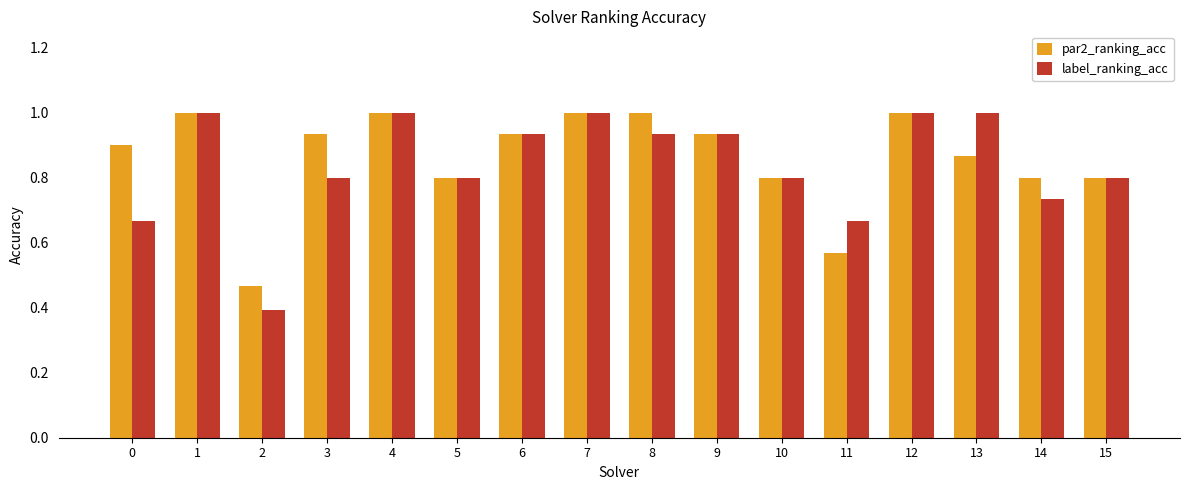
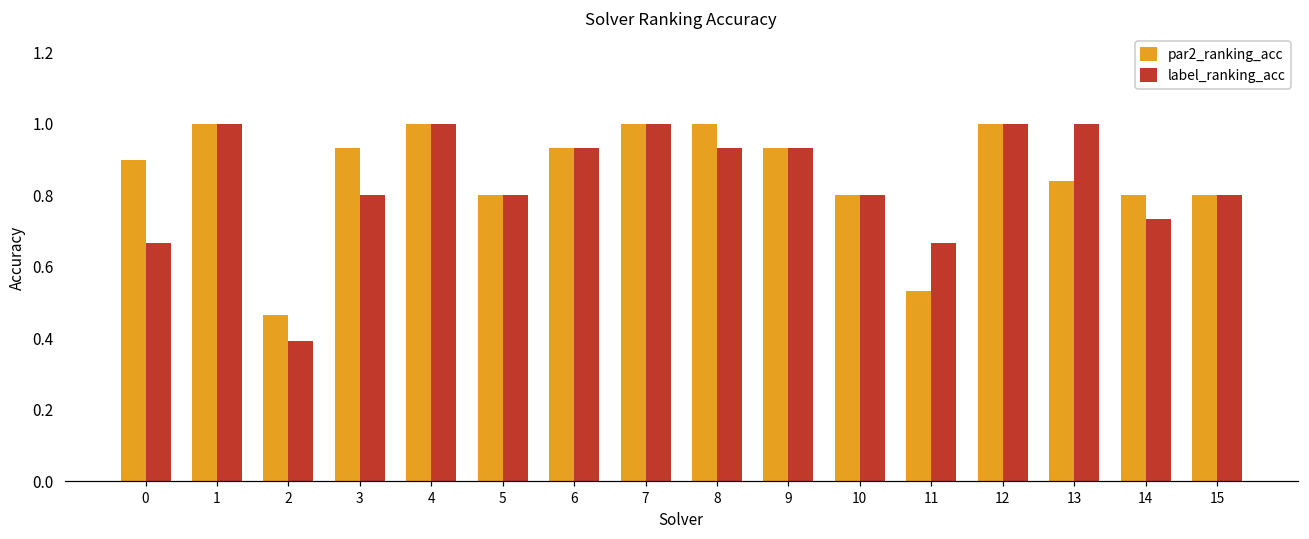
  {
    "par2_ranking_acc": {
      "0": 0.90,
      "1": 1.00,
      "2": 0.47,
      "3": 0.93,
      "4": 1.00,
      "5": 0.80,
      "6": 0.93,
      "7": 1.00,
      "8": 1.00,
      "9": 0.93,
      "10": 0.80,
-     "11": 0.57,
+     "11": 0.53,
      "12": 1.00,
-     "13": 0.87,
+     "13": 0.84,
      "14": 0.80,
      "15": 0.80
    },
    "label_ranking_acc": {
      "0": 0.67,
      "1": 1.00,
      "2": 0.39,
      "3": 0.80,
      "4": 1.00,
      "5": 0.80,
      "6": 0.93,
      "7": 1.00,
      "8": 0.93,
      "9": 0.93,
      "10": 0.80,
      "11": 0.67,
      "12": 1.00,
      "13": 1.00,
      "14": 0.73,
      "15": 0.80
    }
  }
